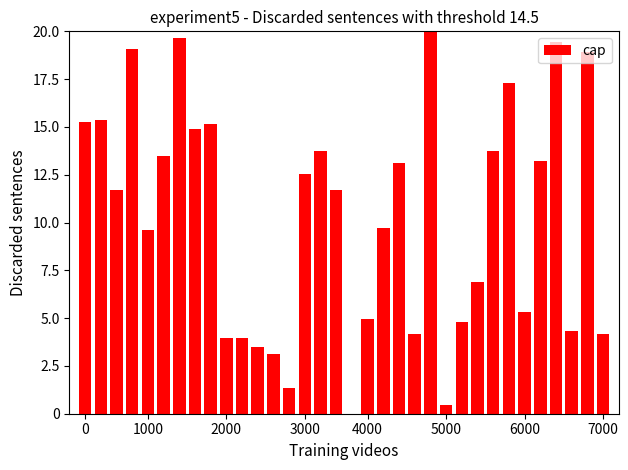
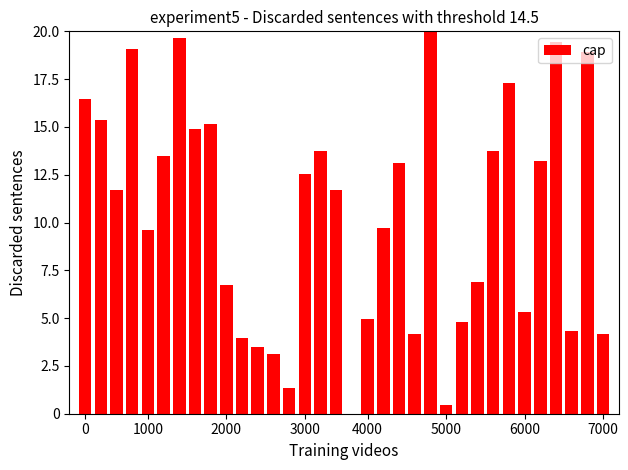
  {
-   "0": 15.2,
+   "0": 16.5,
    "1000": 9.6,
-   "2000": 4.0,
+   "2000": 6.7,
    "3000": 12.6,
    "4000": 5.0,
    "5000": 0.5,
    "6000": 5.3,
    "7000": 4.2
  }
